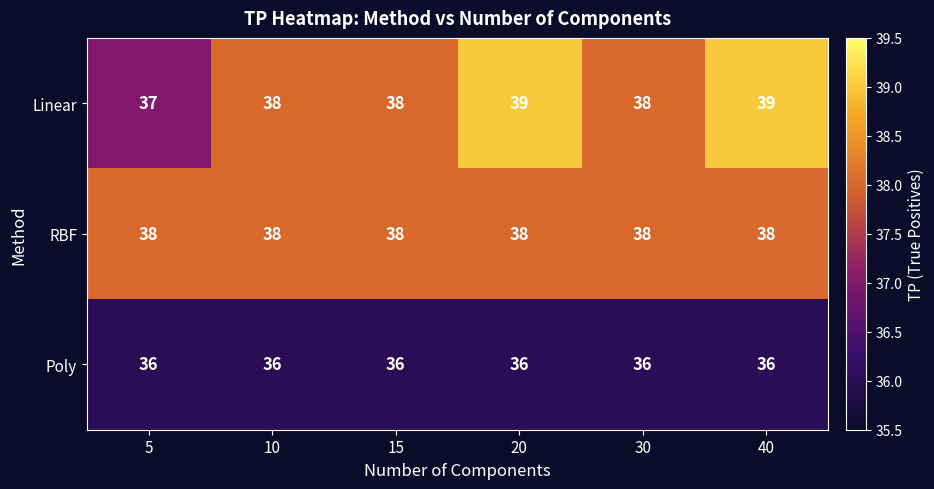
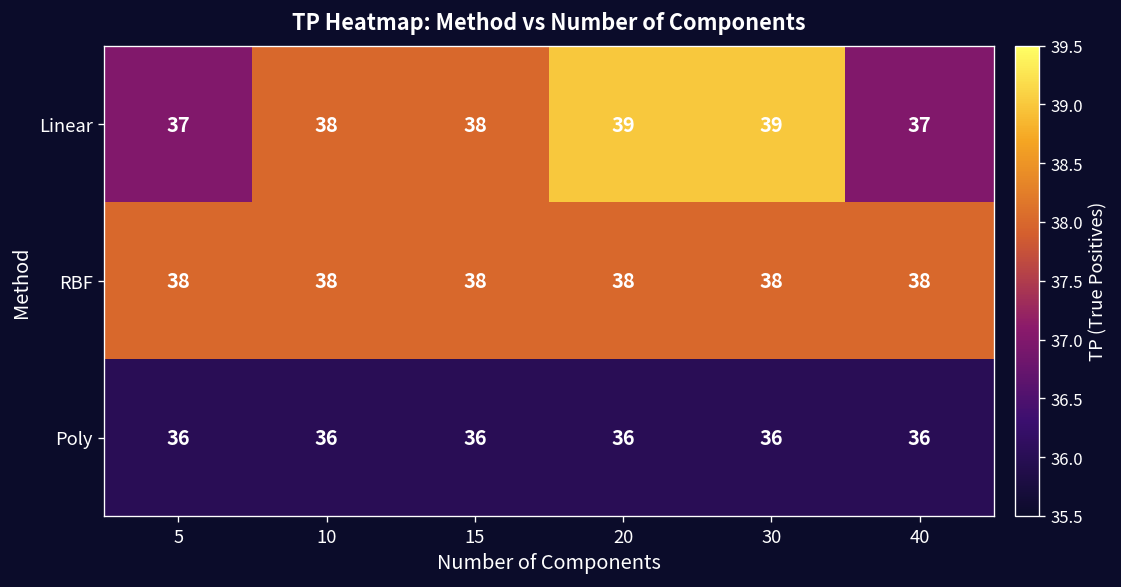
  {
    "Linear": {
      "5": 37,
      "10": 38,
      "15": 38,
      "20": 39,
-     "30": 38,
-     "40": 39
+     "30": 39,
+     "40": 37
    },
    "RBF": {
      "5": 38,
      "10": 38,
      "15": 38,
      "20": 38,
      "30": 38,
      "40": 38
    },
    "Poly": {
      "5": 36,
      "10": 36,
      "15": 36,
      "20": 36,
      "30": 36,
      "40": 36
    }
  }
